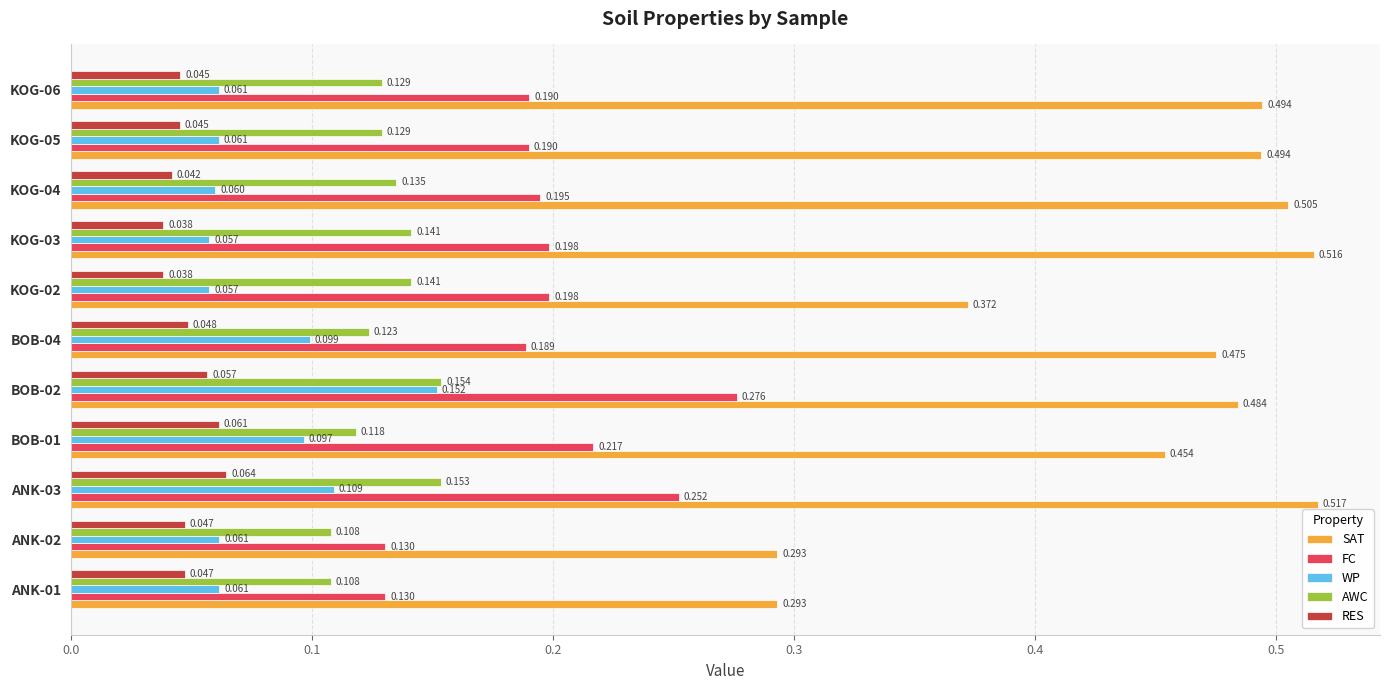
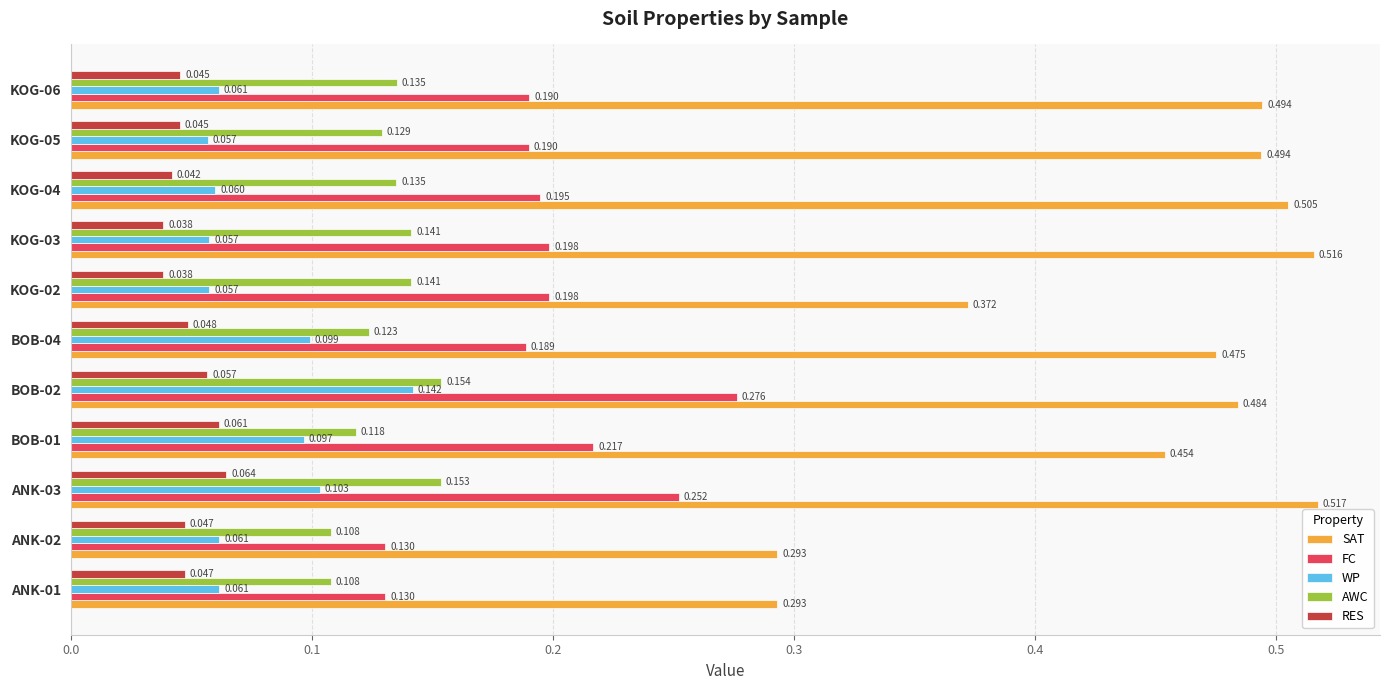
  {
    "SAT": {
      "KOG-06": 0.494,
      "KOG-05": 0.494,
      "KOG-04": 0.505,
      "KOG-03": 0.516,
      "KOG-02": 0.372,
      "BOB-04": 0.475,
      "BOB-02": 0.484,
      "BOB-01": 0.454,
      "ANK-02": 0.293,
      "ANK-01": 0.293
    },
    "WP": {
      "KOG-06": 0.061,
-     "KOG-05": 0.061,
+     "KOG-05": 0.057,
      "KOG-04": 0.060,
      "KOG-03": 0.057,
      "KOG-02": 0.057,
      "BOB-04": 0.099,
-     "BOB-02": 0.152,
+     "BOB-02": 0.142,
      "BOB-01": 0.097,
-     "ANK-03": 0.109,
+     "ANK-03": 0.103,
      "ANK-02": 0.061,
      "ANK-01": 0.061
    },
    "AWC": {
-     "KOG-06": 0.129,
+     "KOG-06": 0.135,
      "KOG-05": 0.129,
      "KOG-04": 0.135,
      "KOG-03": 0.141,
      "KOG-02": 0.141,
      "BOB-04": 0.123,
      "BOB-01": 0.118,
      "ANK-03": 0.153,
      "ANK-02": 0.108,
      "ANK-01": 0.108
    }
  }
